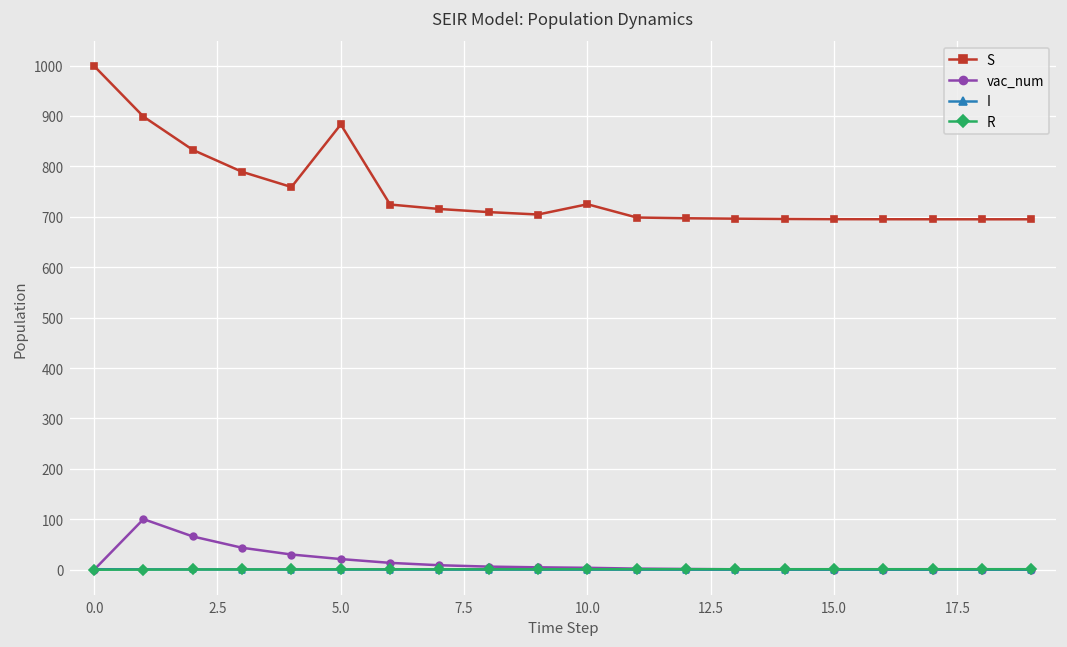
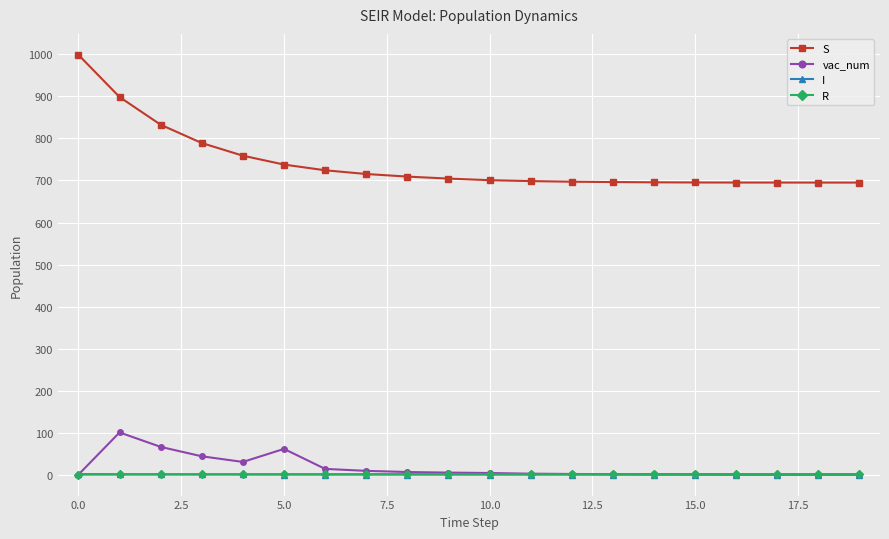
  {
    "S": {
      "0.0": 1000,
-     "5.0": 880,
-     "10.0": 720,
+     "5.0": 740,
+     "10.0": 700,
      "15.0": 700
    },
    "vac_num": {
-     "5.0": 20
+     "5.0": 60
    }
  }
